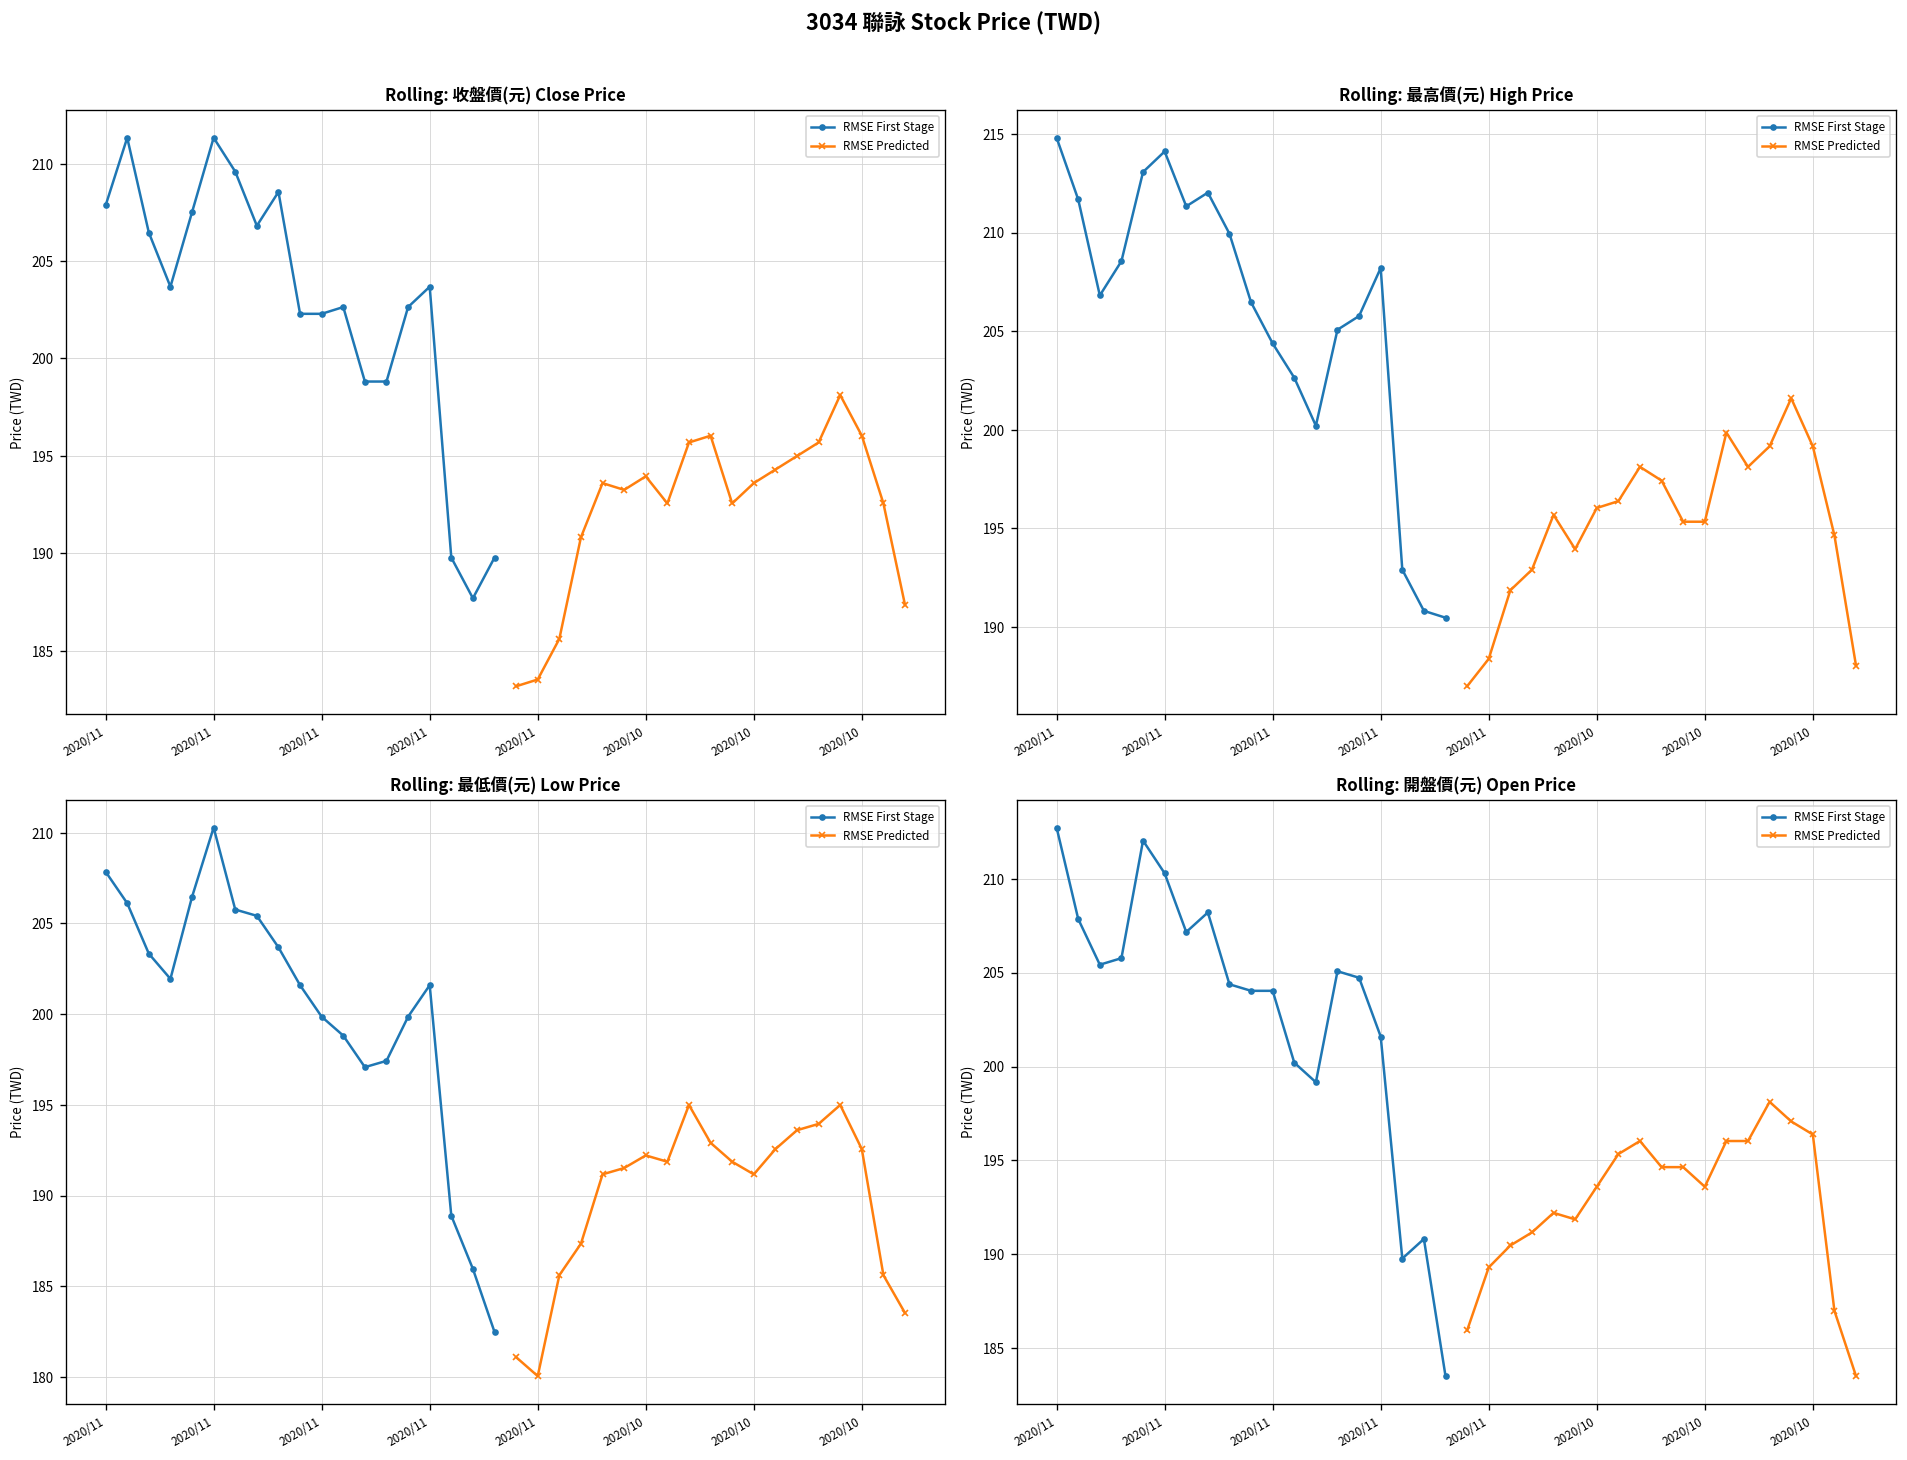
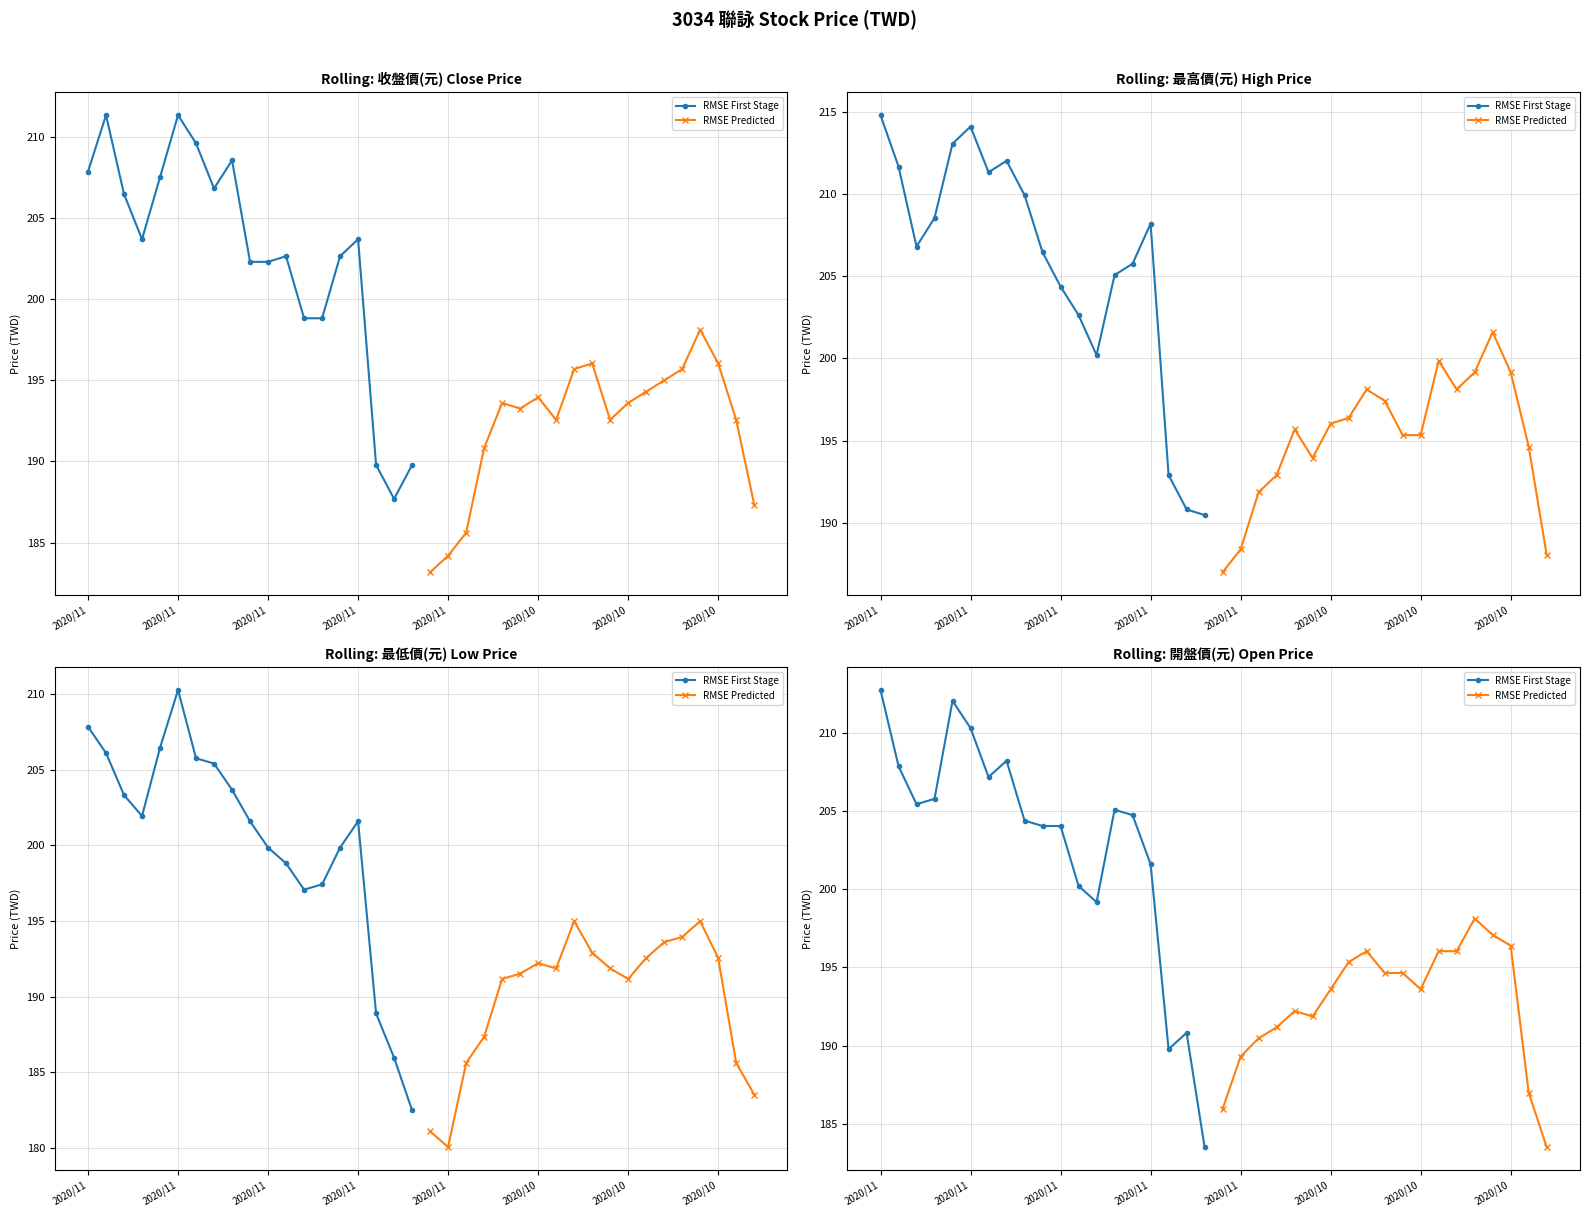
  {
    "Rolling: 收盤價(元) Close Price": {
      "RMSE Predicted": {
-       "2020/11": 183.5
+       "2020/11": 184.2
      }
    },
    "Rolling: 最高價(元) High Price": {
      "RMSE Predicted": {
        "2020/11": 188.4
      }
    },
    "Rolling: 最低價(元) Low Price": {
      "RMSE Predicted": {
        "2020/11": 180.0
      }
    },
    "Rolling: 開盤價(元) Open Price": {
      "RMSE Predicted": {
        "2020/11": 189.3
      }
    }
  }
